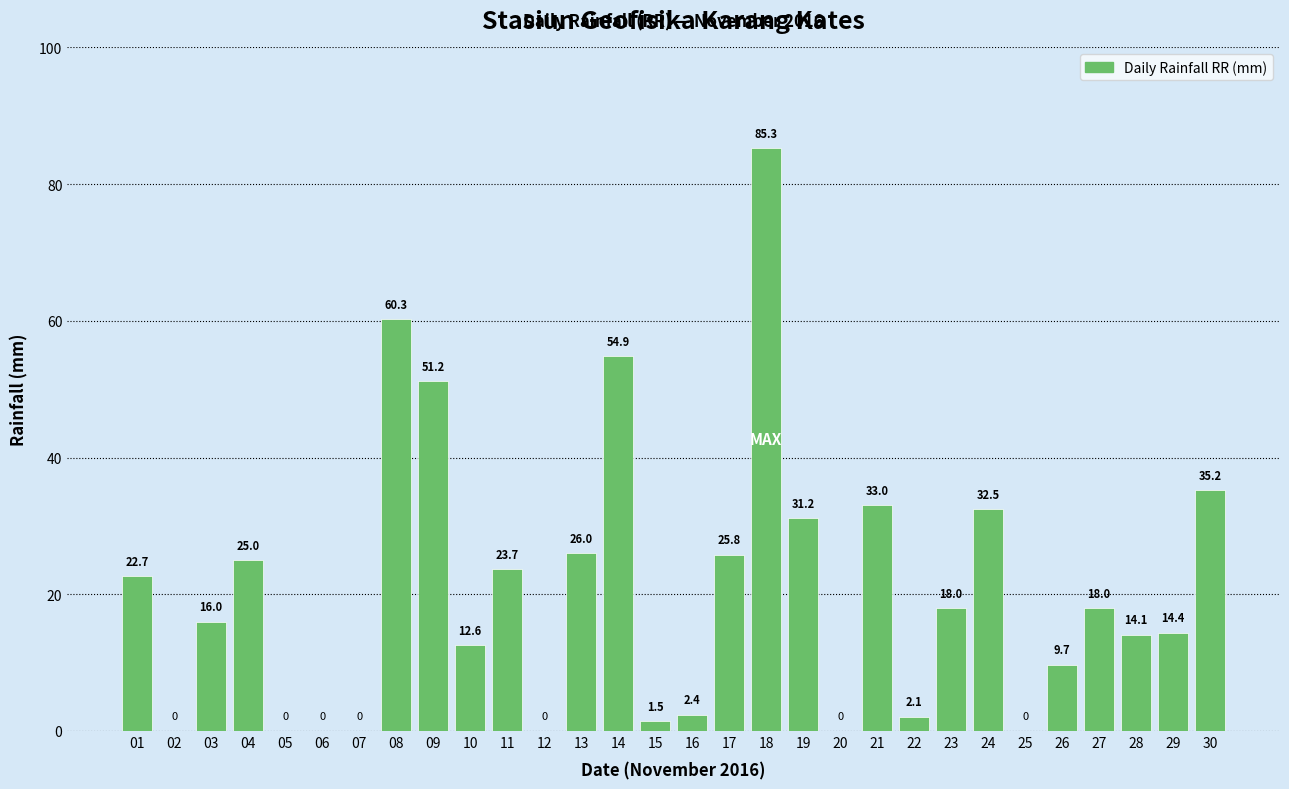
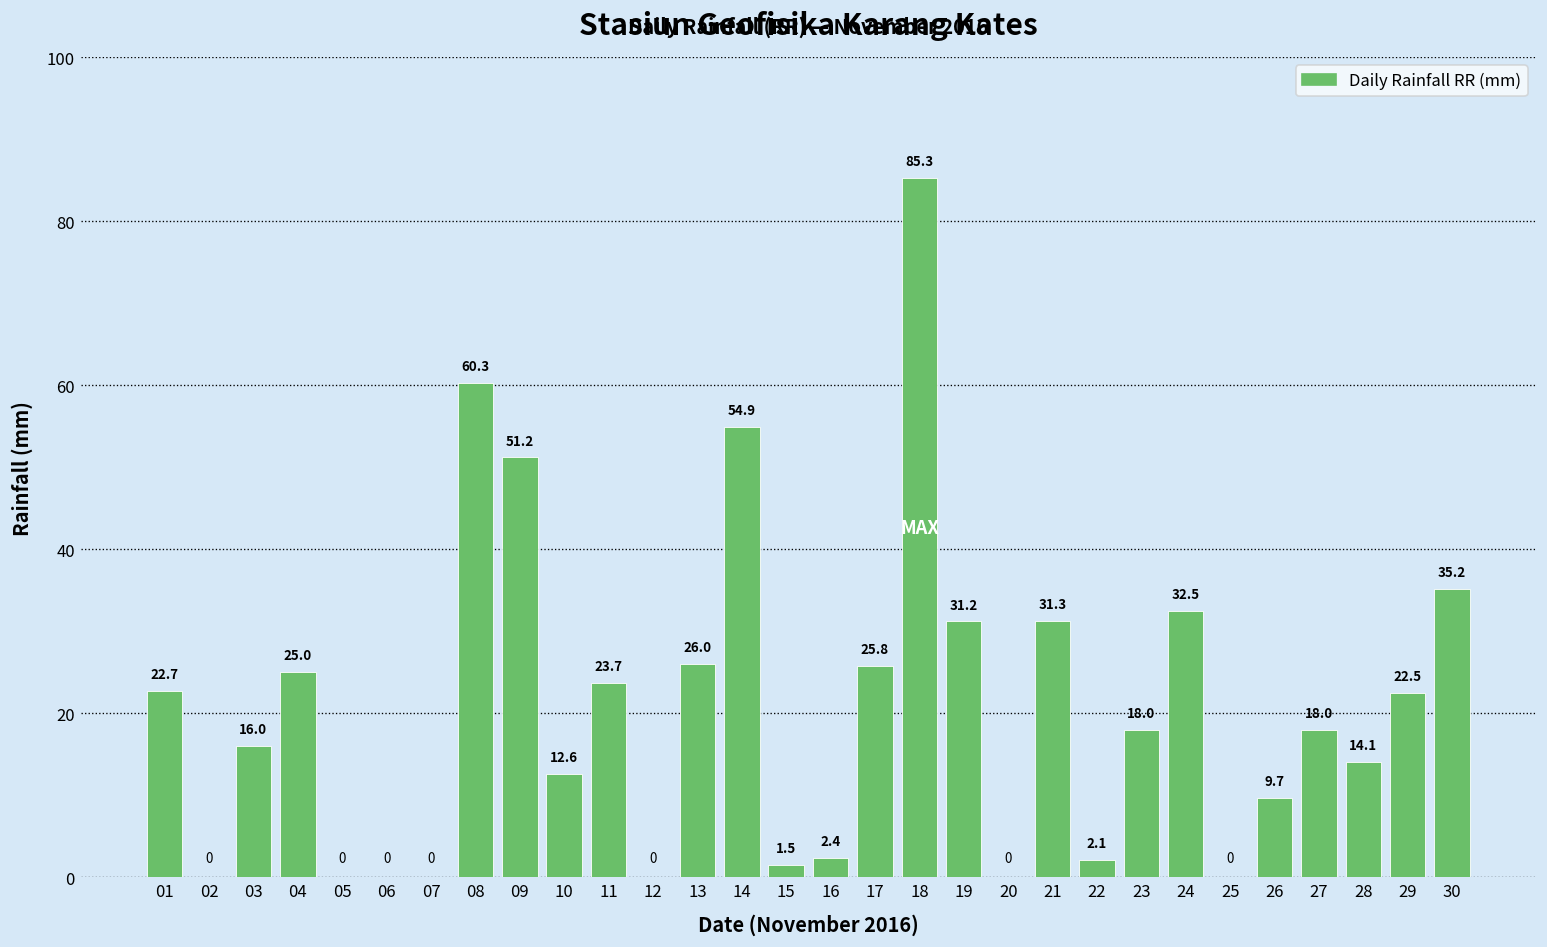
  {
    "01": 22.7,
    "02": 0,
    "03": 16.0,
    "04": 25.0,
    "05": 0,
    "06": 0,
    "07": 0,
    "08": 60.3,
    "09": 51.2,
    "10": 12.6,
    "11": 23.7,
    "12": 0,
    "13": 26.0,
    "14": 54.9,
    "15": 1.5,
    "16": 2.4,
    "17": 25.8,
    "18": 85.3,
    "19": 31.2,
    "20": 0,
-   "21": 33.0,
+   "21": 31.3,
    "22": 2.1,
    "23": 18.0,
    "24": 32.5,
    "25": 0,
    "26": 9.7,
    "27": 18.0,
    "28": 14.1,
-   "29": 14.4,
+   "29": 22.5,
    "30": 35.2
  }
